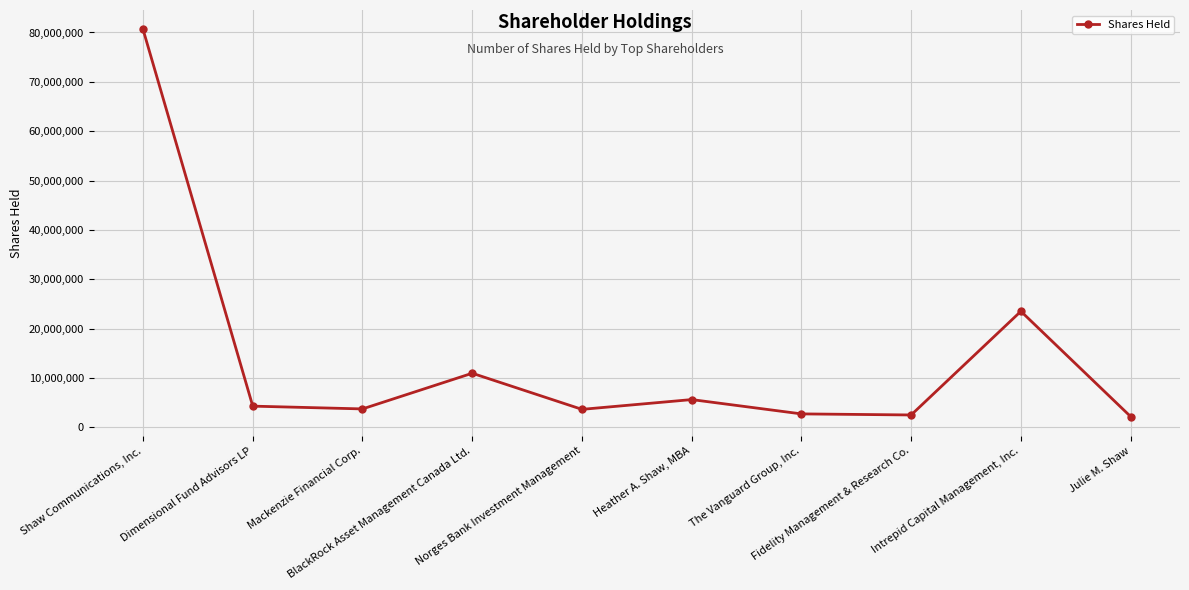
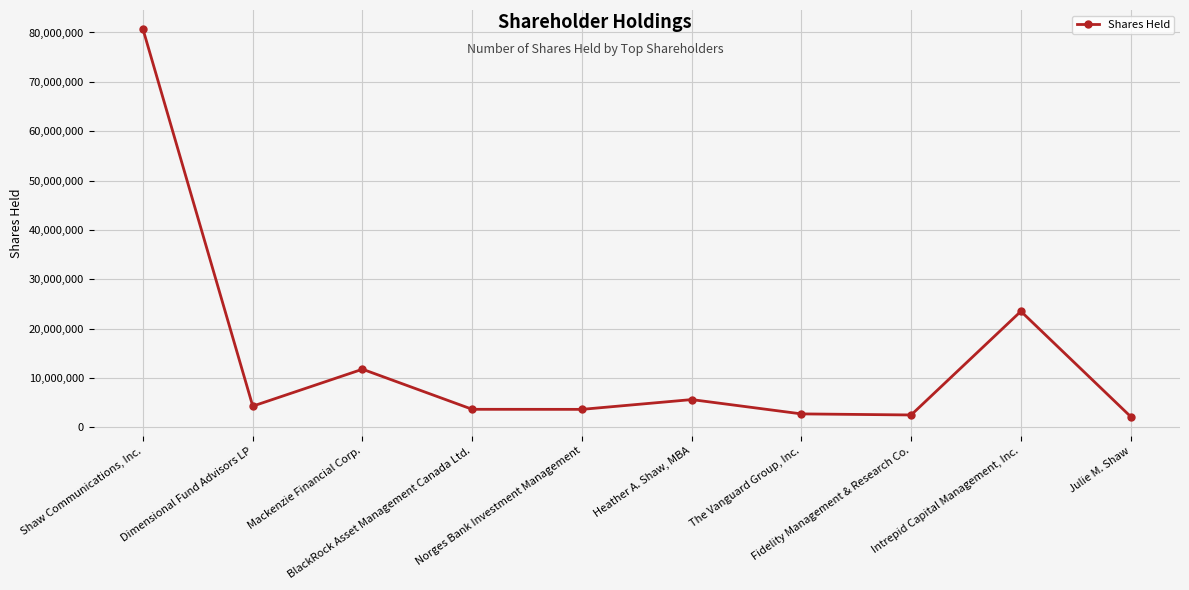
  {
    "Shaw Communications, Inc.": "81,000,000",
    "Dimensional Fund Advisors LP": "4,000,000",
-   "Mackenzie Financial Corp.": "4,000,000",
-   "BlackRock Asset Management Canada Ltd.": "11,000,000",
+   "Mackenzie Financial Corp.": "12,000,000",
+   "BlackRock Asset Management Canada Ltd.": "4,000,000",
    "Norges Bank Investment Management": "4,000,000",
    "Heather A. Shaw, MBA": "6,000,000",
    "The Vanguard Group, Inc.": "3,000,000",
    "Fidelity Management & Research Co.": "2,000,000",
    "Intrepid Capital Management, Inc.": "23,000,000",
    "Julie M. Shaw": "2,000,000"
  }
